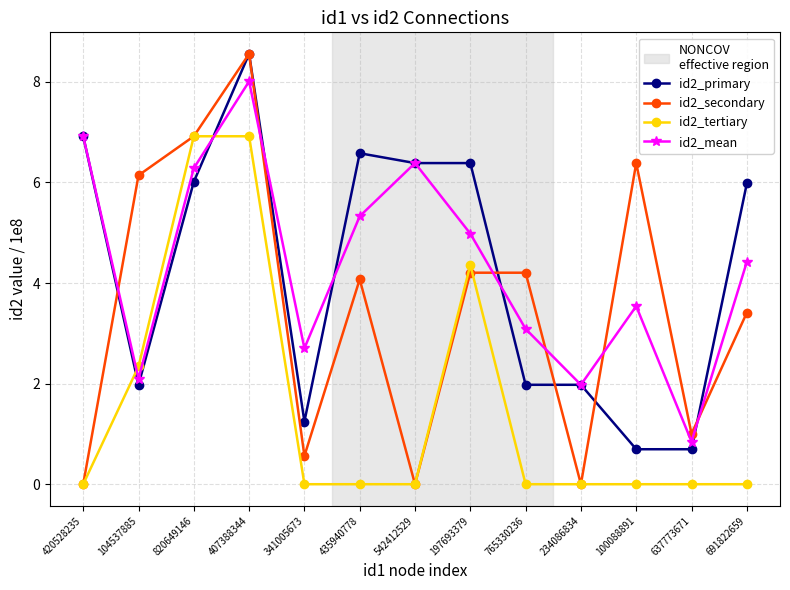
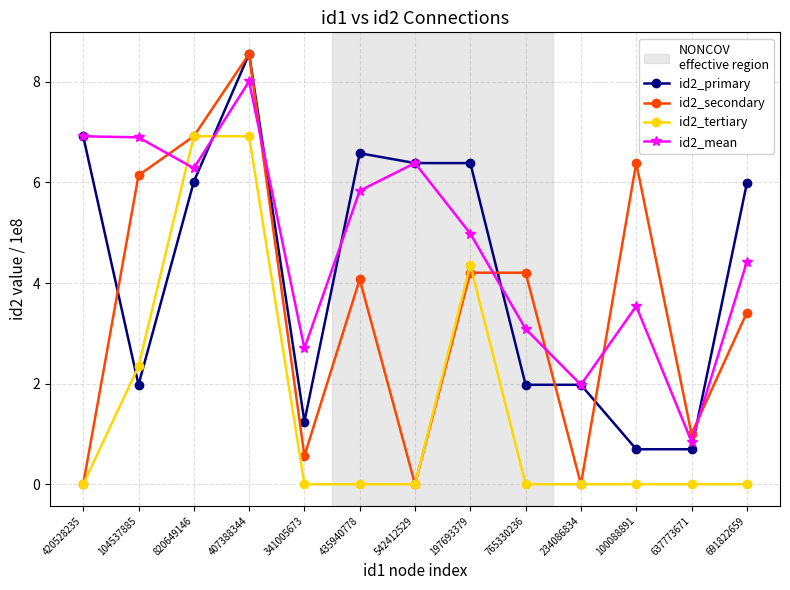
  {
    "id2_primary": {
      "104537885": 2.0,
      "820649146": 6.0,
      "341005673": 1.2,
      "435940778": 6.6,
      "197693379": 6.4,
      "765330236": 2.0,
      "100088891": 0.7,
      "637773671": 0.7,
      "691822659": 6.0
    },
    "id2_secondary": {
      "104537885": 6.1,
      "341005673": 0.6,
      "435940778": 4.1,
      "197693379": 4.2,
      "765330236": 4.2,
      "100088891": 6.4,
      "637773671": 1.0,
      "691822659": 3.4
    },
    "id2_tertiary": {
      "104537885": 2.3,
      "407388344": 6.9,
      "341005673": 0.0,
      "435940778": 0.0,
      "197693379": 4.4,
      "765330236": 0.0,
      "100088891": 0.0,
      "637773671": 0.0,
      "691822659": 0.0
    },
    "id2_mean": {
-     "104537885": 2.1,
+     "104537885": 6.9,
      "820649146": 6.3,
      "407388344": 8.0,
      "341005673": 2.7,
-     "435940778": 5.3,
+     "435940778": 5.8,
      "197693379": 5.0,
      "765330236": 3.1,
      "100088891": 3.5,
      "637773671": 0.8,
      "691822659": 4.4
    }
  }
